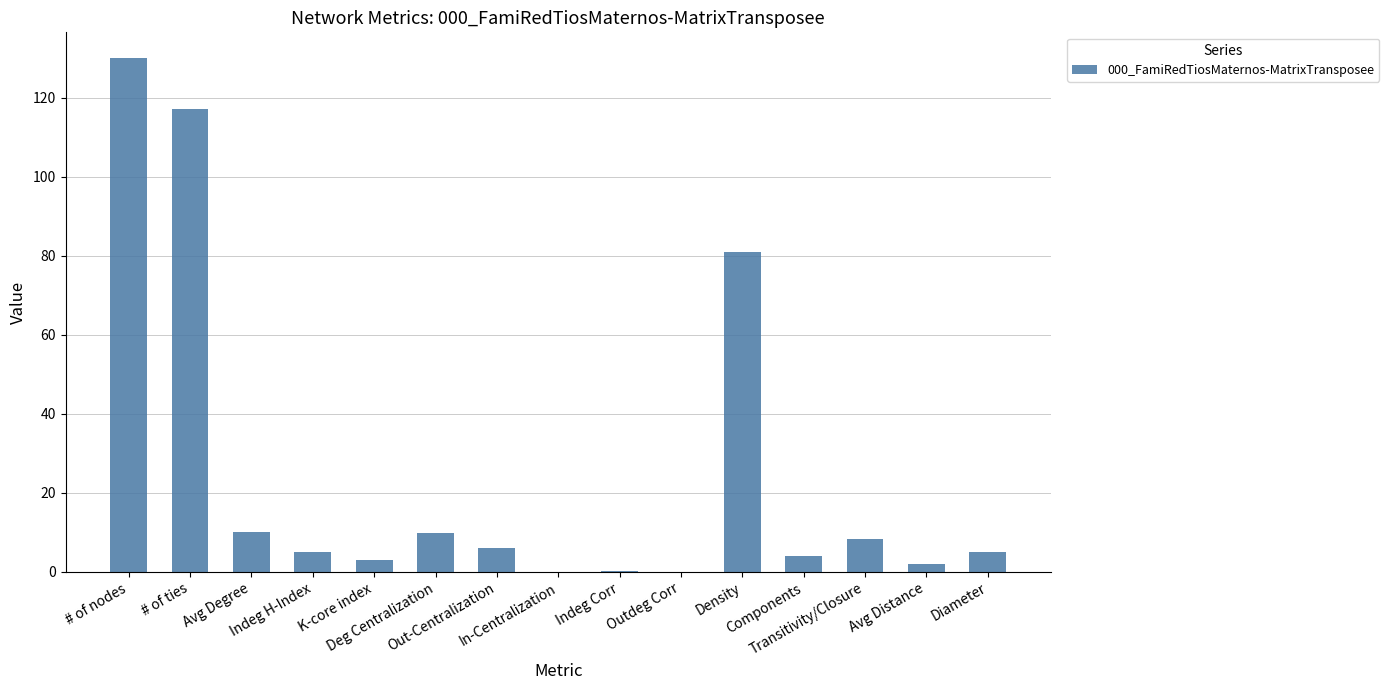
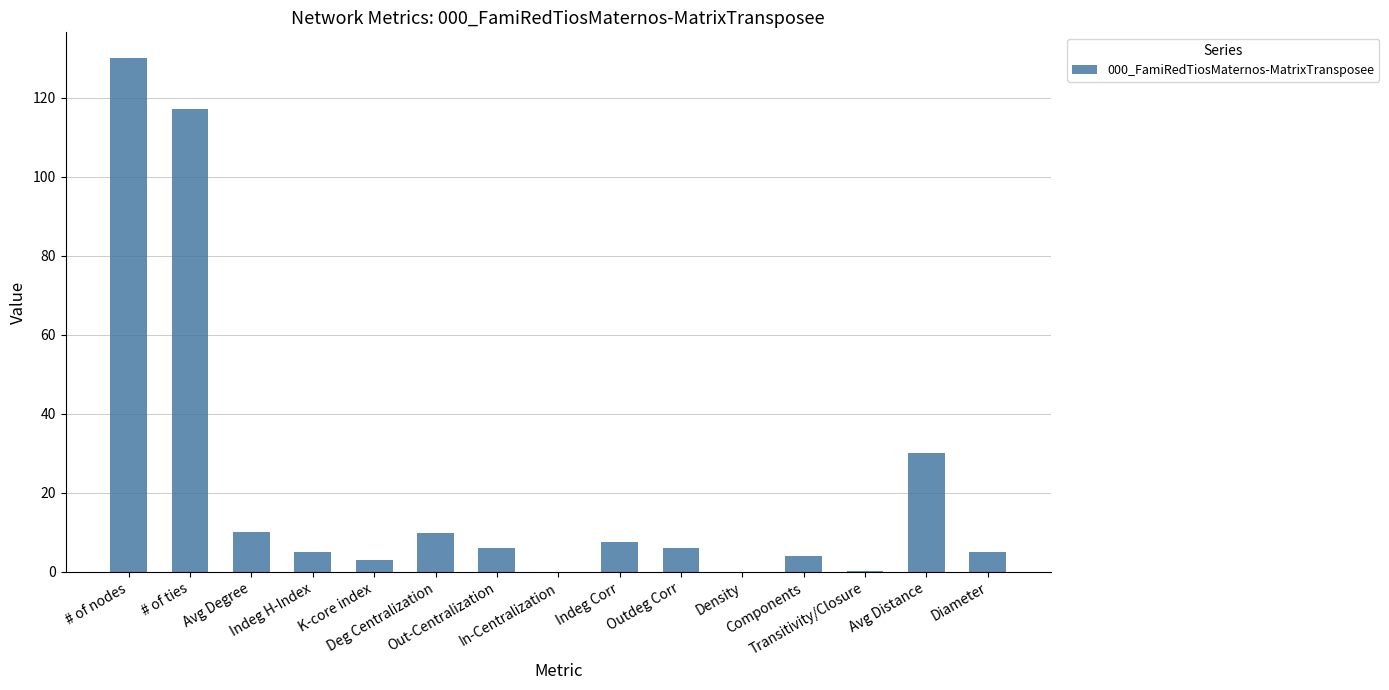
  {
    "# of nodes": 130,
    "# of ties": 117,
    "Avg Degree": 10,
    "Indeg H-Index": 5,
    "K-core index": 3,
    "Deg Centralization": 10,
    "Out-Centralization": 6,
-   "Indeg Corr": 0,
-   "Outdeg Corr": 0,
-   "Density": 81,
+   "Indeg Corr": 7,
+   "Outdeg Corr": 6,
+   "Density": 0,
    "Components": 4,
-   "Transitivity/Closure": 8,
-   "Avg Distance": 2,
+   "Transitivity/Closure": 0,
+   "Avg Distance": 30,
    "Diameter": 5
  }
